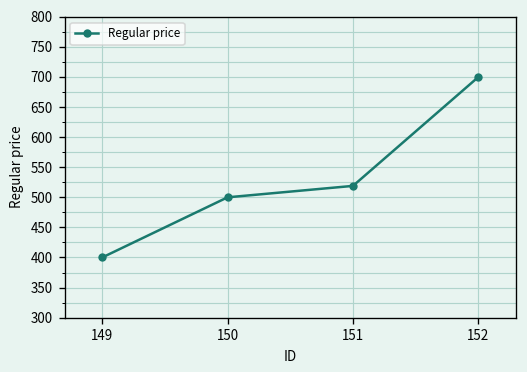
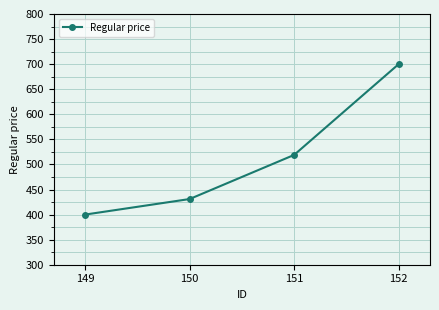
  {
    "149": 400,
-   "150": 500,
+   "150": 430,
    "151": 520,
    "152": 700
  }
